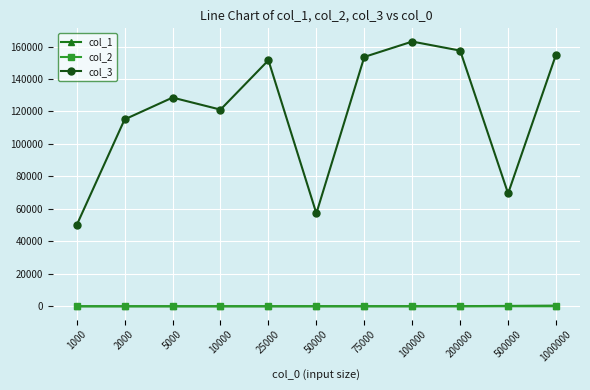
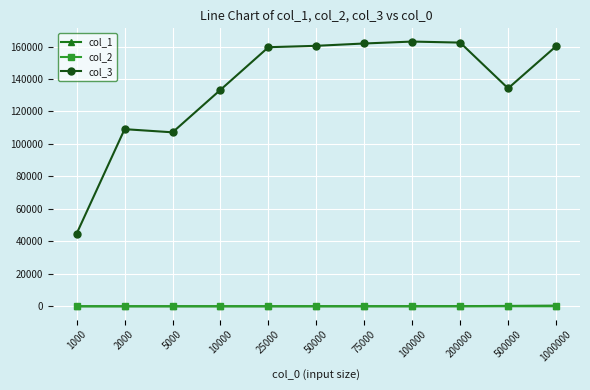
  {
    "col_2": {
      "1000": 0,
      "2000": 0,
      "5000": 0,
      "10000": 0,
      "25000": 0,
      "50000": 0,
      "75000": 0,
      "100000": 0,
      "200000": 0,
      "500000": 0,
      "1000000": 0
    },
    "col_3": {
-     "1000": 50000,
-     "2000": 115000,
-     "5000": 129000,
-     "10000": 121000,
-     "25000": 152000,
-     "50000": 57000,
-     "75000": 154000,
+     "1000": 45000,
+     "2000": 109000,
+     "5000": 107000,
+     "10000": 133000,
+     "25000": 160000,
+     "50000": 160000,
+     "75000": 162000,
      "100000": 163000,
-     "200000": 157000,
-     "500000": 69000,
-     "1000000": 155000
+     "200000": 162000,
+     "500000": 134000,
+     "1000000": 160000
    }
  }
